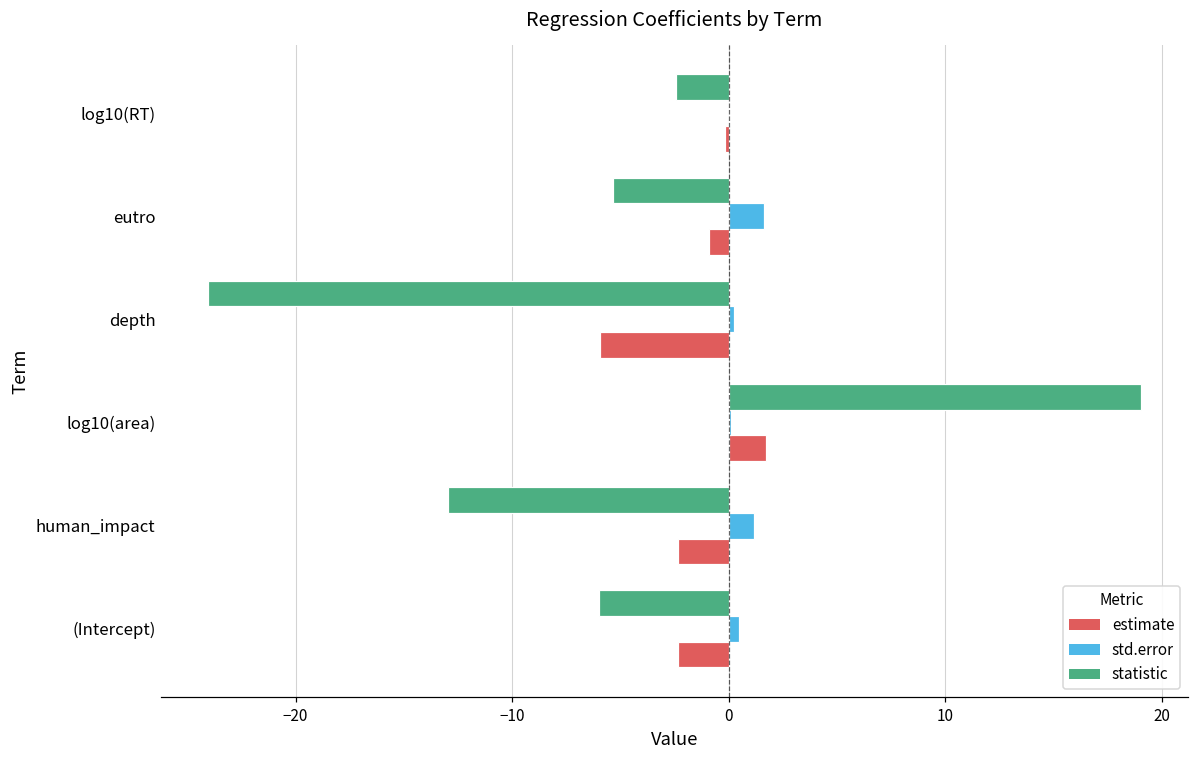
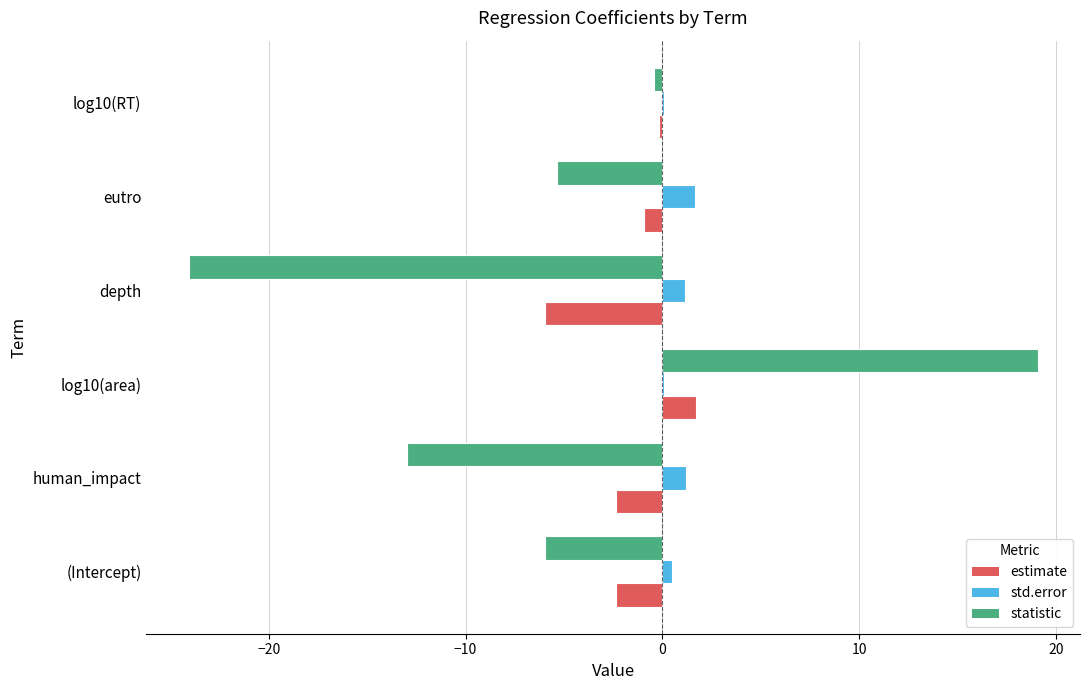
  {
    "estimate": {
      "log10(RT)": -0.2,
      "eutro": -0.9,
      "depth": -6.0,
      "log10(area)": 1.7,
      "human_impact": -2.3,
      "(Intercept)": -2.3
    },
    "std.error": {
      "eutro": 1.6,
-     "depth": 0.2,
+     "depth": 1.1,
      "human_impact": 1.2,
      "(Intercept)": 0.5
    },
    "statistic": {
-     "log10(RT)": -2.4,
+     "log10(RT)": -0.4,
      "eutro": -5.3,
      "depth": -24.1,
      "log10(area)": 19.1,
      "human_impact": -13.0,
      "(Intercept)": -6.0
    }
  }
